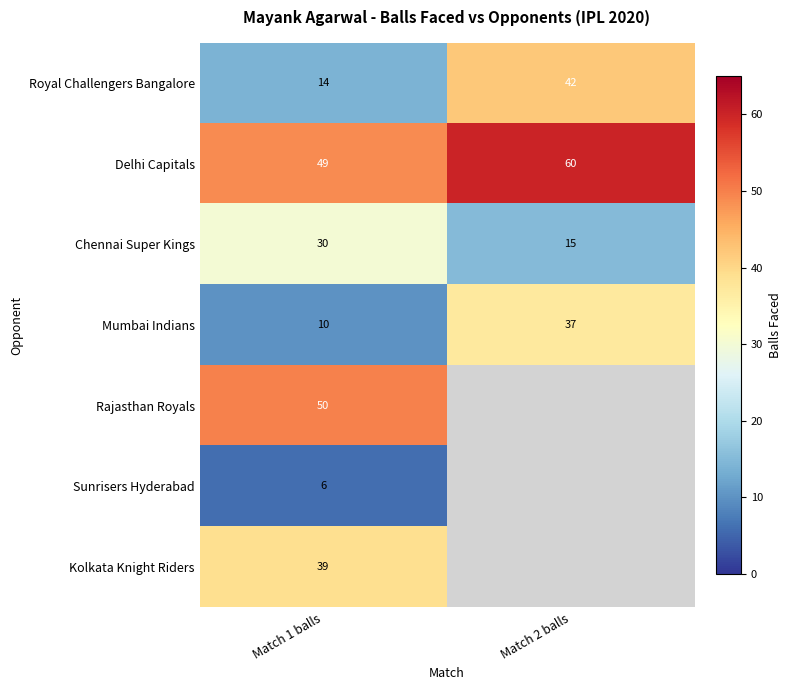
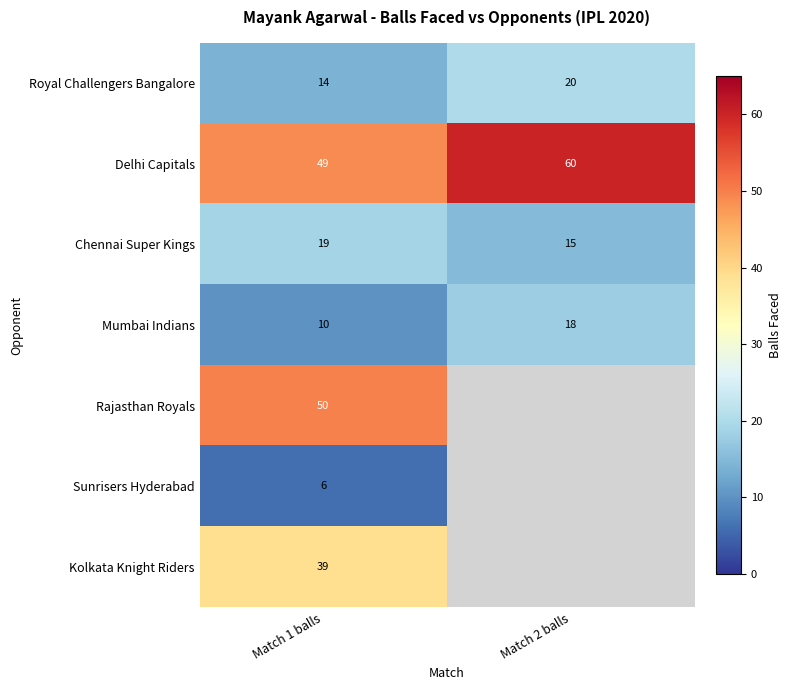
  {
    "Royal Challengers Bangalore": {
      "Match 1 balls": 14,
-     "Match 2 balls": 42
+     "Match 2 balls": 20
    },
    "Delhi Capitals": {
      "Match 1 balls": 49,
      "Match 2 balls": 60
    },
    "Chennai Super Kings": {
-     "Match 1 balls": 30,
+     "Match 1 balls": 19,
      "Match 2 balls": 15
    },
    "Mumbai Indians": {
      "Match 1 balls": 10,
-     "Match 2 balls": 37
+     "Match 2 balls": 18
    },
    "Rajasthan Royals": {
      "Match 1 balls": 50
    },
    "Sunrisers Hyderabad": {
      "Match 1 balls": 6
    },
    "Kolkata Knight Riders": {
      "Match 1 balls": 39
    }
  }
